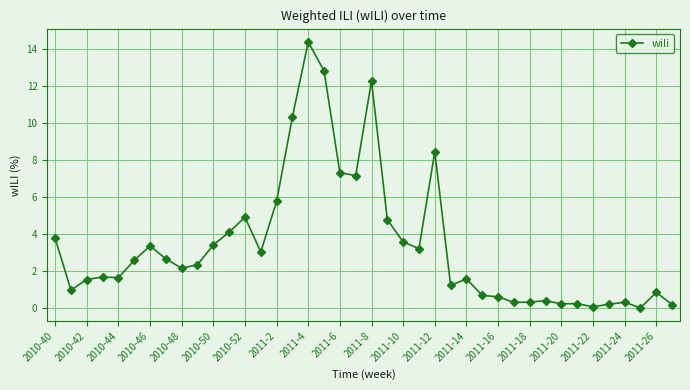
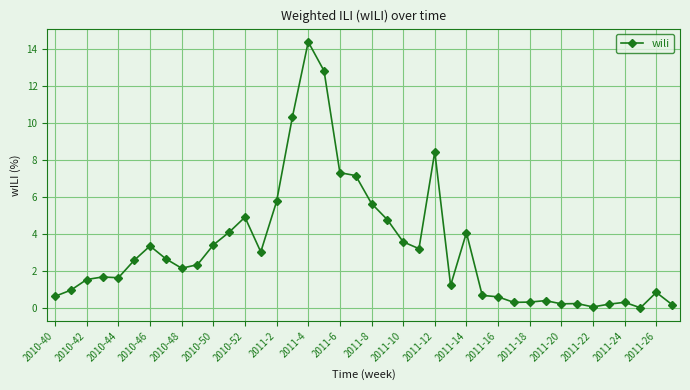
  {
-   "2010-40": 3.8,
+   "2010-40": 0.6,
    "2010-42": 1.5,
    "2010-44": 1.6,
    "2010-46": 3.4,
    "2010-48": 2.1,
    "2010-50": 3.4,
    "2010-52": 4.9,
    "2011-2": 5.8,
    "2011-4": 14.4,
    "2011-6": 7.3,
-   "2011-8": 12.3,
+   "2011-8": 5.7,
    "2011-10": 3.6,
    "2011-12": 8.5,
-   "2011-14": 1.6,
+   "2011-14": 4.1,
    "2011-16": 0.6,
    "2011-18": 0.3,
    "2011-20": 0.2,
    "2011-22": 0.0,
    "2011-24": 0.3,
    "2011-26": 0.8
  }
